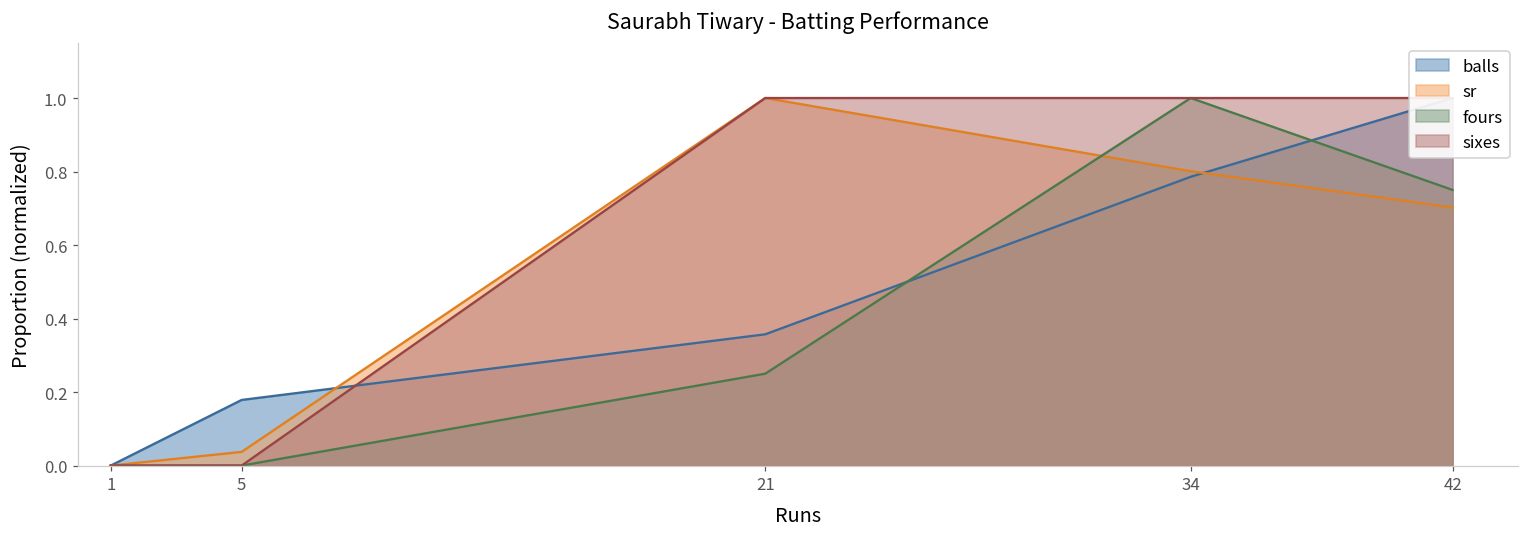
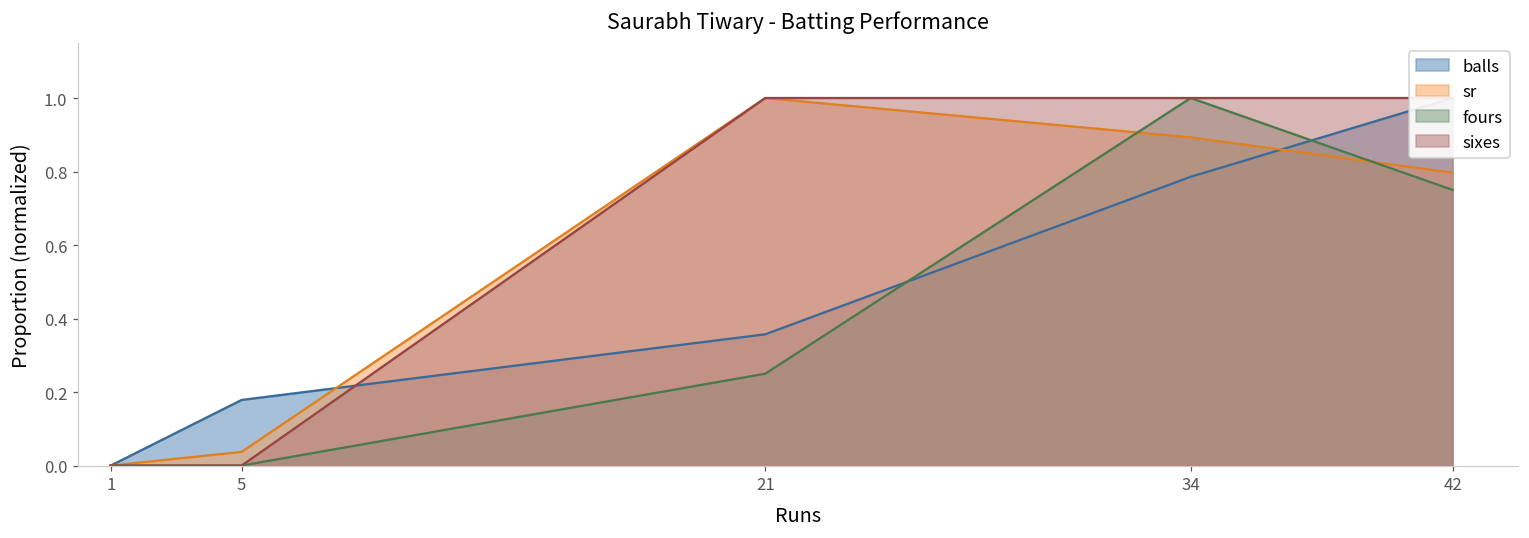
  {
    "sr": {
      "5": 0.04,
-     "34": 0.80,
-     "42": 0.70
+     "34": 0.89,
+     "42": 0.80
    }
  }
